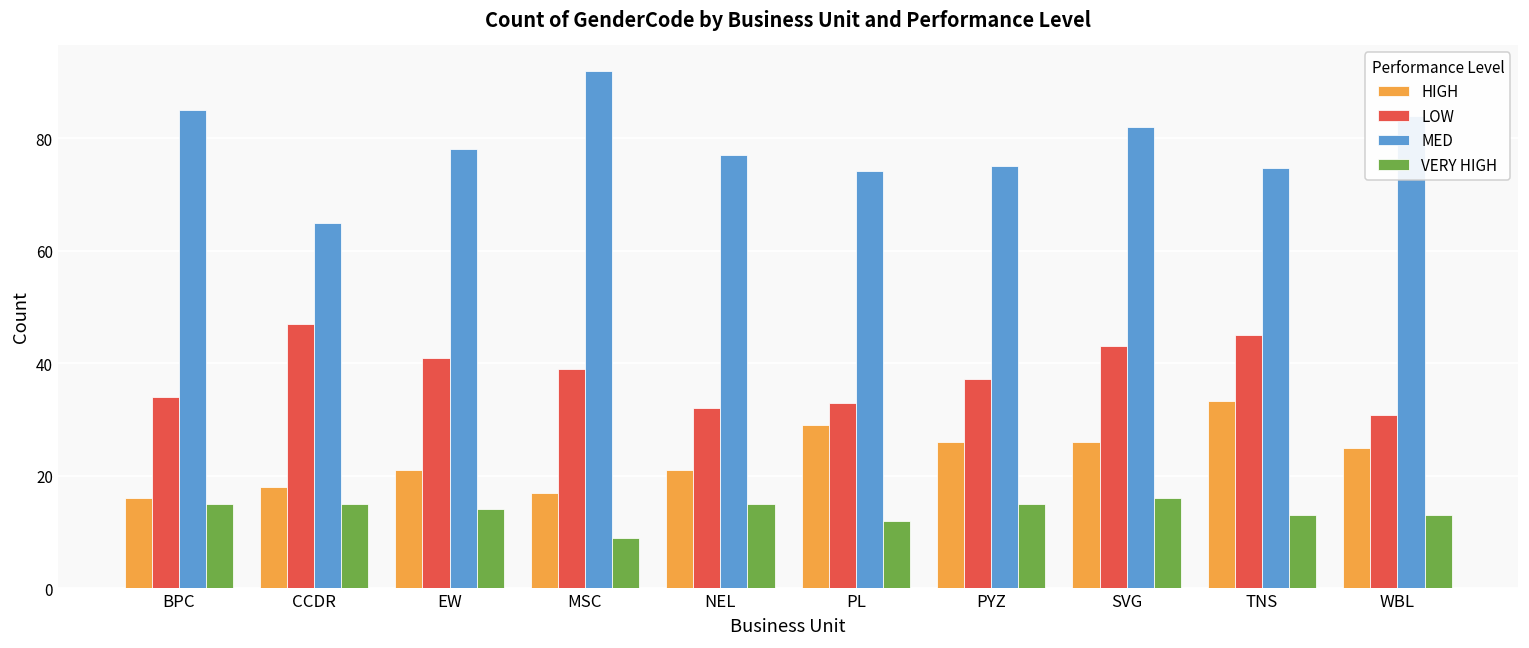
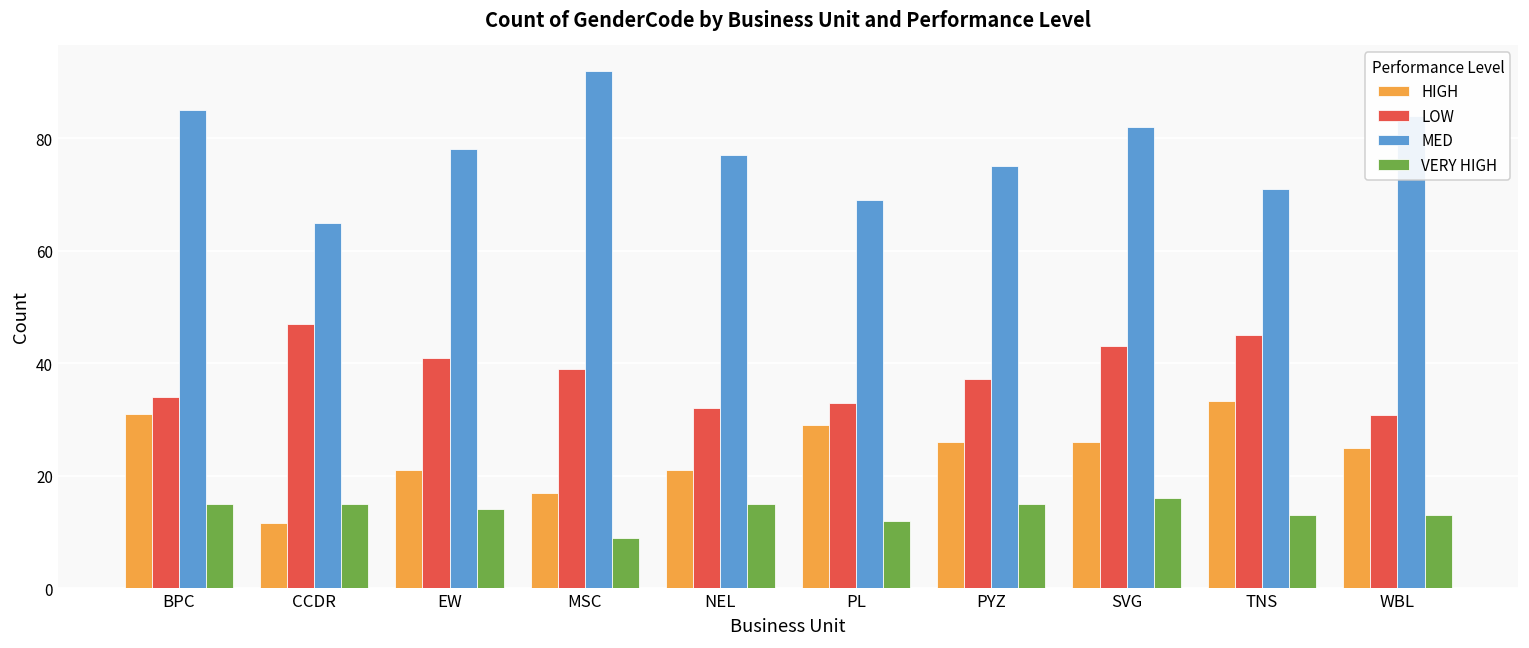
  {
    "HIGH": {
-     "BPC": 16,
-     "CCDR": 18,
+     "BPC": 31,
+     "CCDR": 12,
      "EW": 21,
      "MSC": 17,
      "NEL": 21,
      "PL": 29,
      "PYZ": 26,
      "SVG": 26,
      "TNS": 33,
      "WBL": 25
    },
    "LOW": {
      "BPC": 34,
      "CCDR": 47,
      "EW": 41,
      "MSC": 39,
      "NEL": 32,
      "PL": 33,
      "PYZ": 37,
      "SVG": 43,
      "TNS": 45,
      "WBL": 31
    },
    "MED": {
      "BPC": 85,
      "CCDR": 65,
      "EW": 78,
      "MSC": 92,
      "NEL": 77,
-     "PL": 74,
+     "PL": 69,
      "PYZ": 75,
      "SVG": 82,
-     "TNS": 75
+     "TNS": 71
    },
    "VERY HIGH": {
      "BPC": 15,
      "CCDR": 15,
      "EW": 14,
      "MSC": 9,
      "NEL": 15,
      "PL": 12,
      "PYZ": 15,
      "SVG": 16,
      "TNS": 13,
      "WBL": 13
    }
  }
